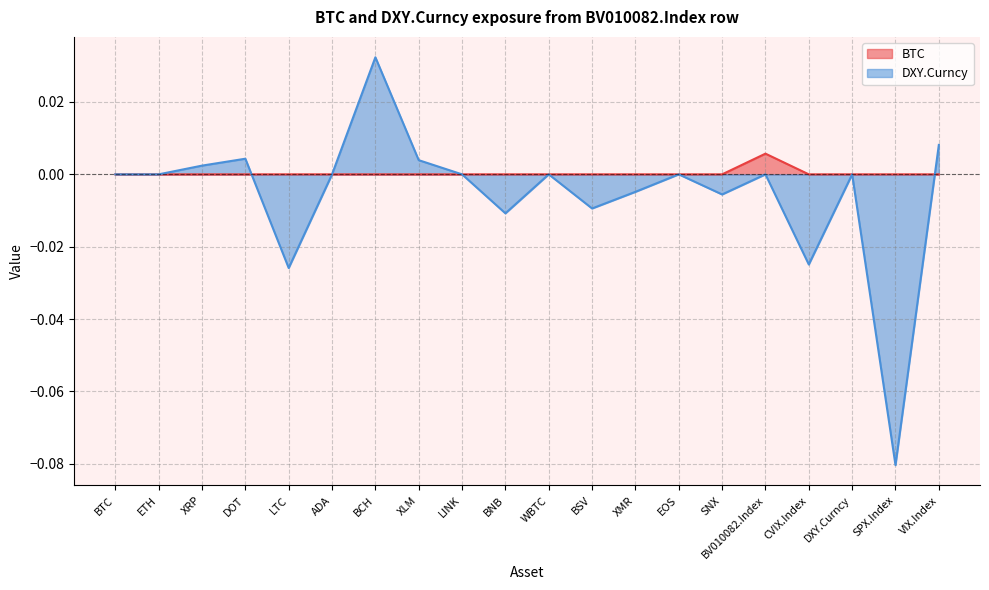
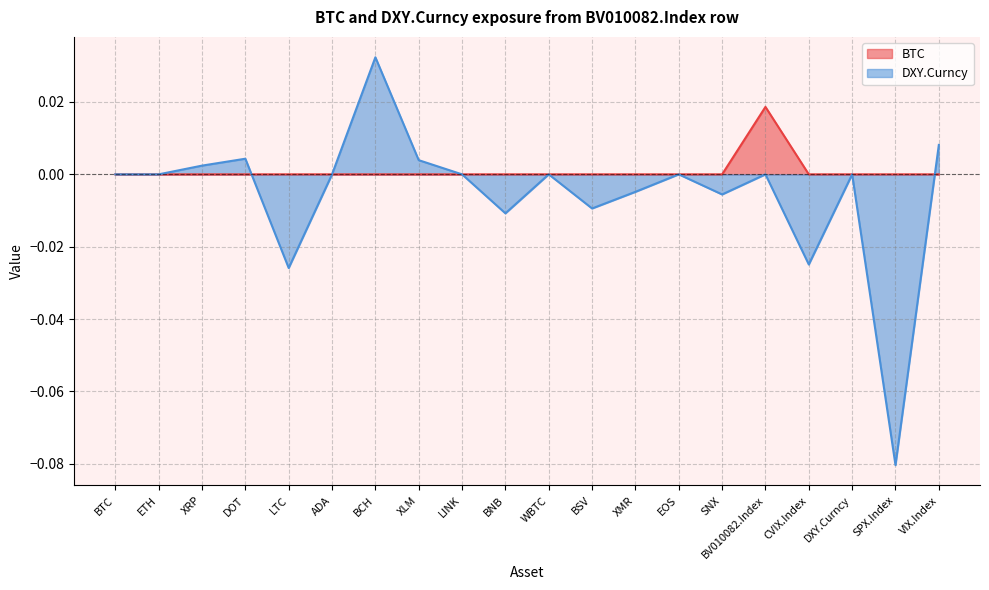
  {
    "BTC": {
      "XRP": 0.000,
      "DOT": 0.000,
      "BCH": 0.000,
      "XLM": 0.000,
-     "BV010082.Index": 0.006,
+     "BV010082.Index": 0.019,
      "VIX.Index": 0.000
    }
  }
